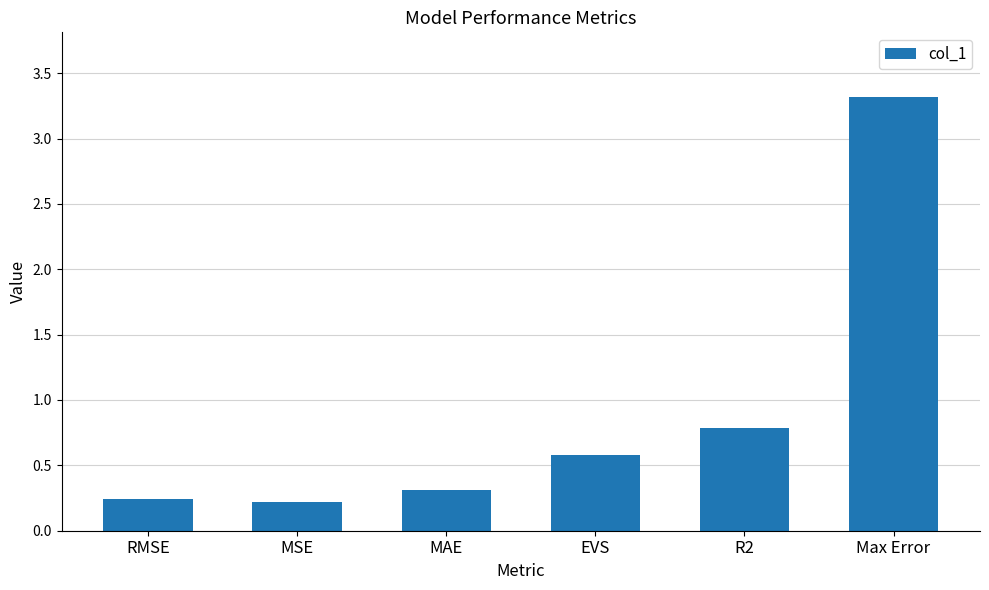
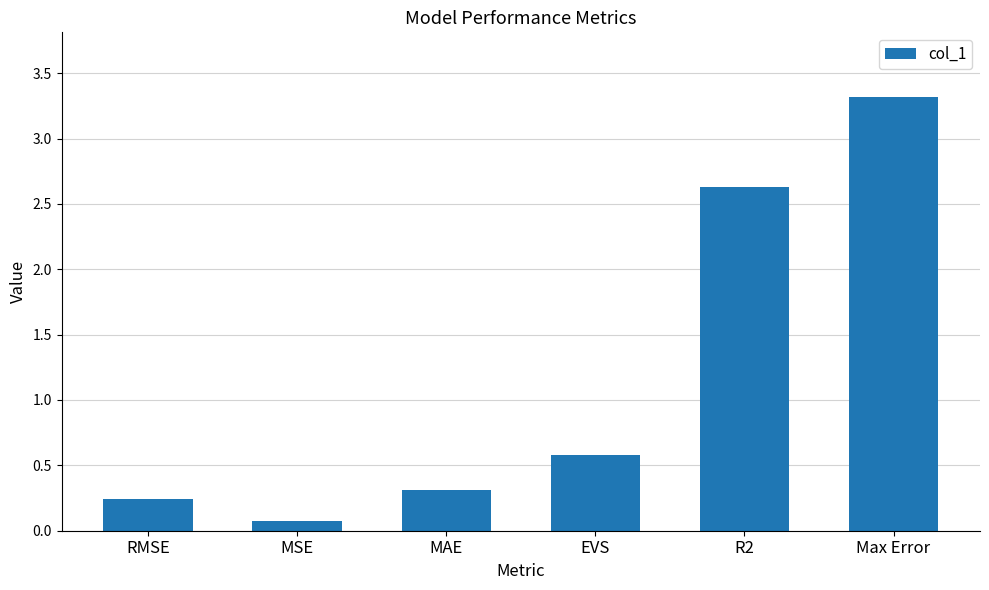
  {
    "RMSE": 0.25,
-   "MSE": 0.22,
+   "MSE": 0.08,
    "MAE": 0.32,
    "EVS": 0.58,
-   "R2": 0.78,
+   "R2": 2.63,
    "Max Error": 3.32
  }
